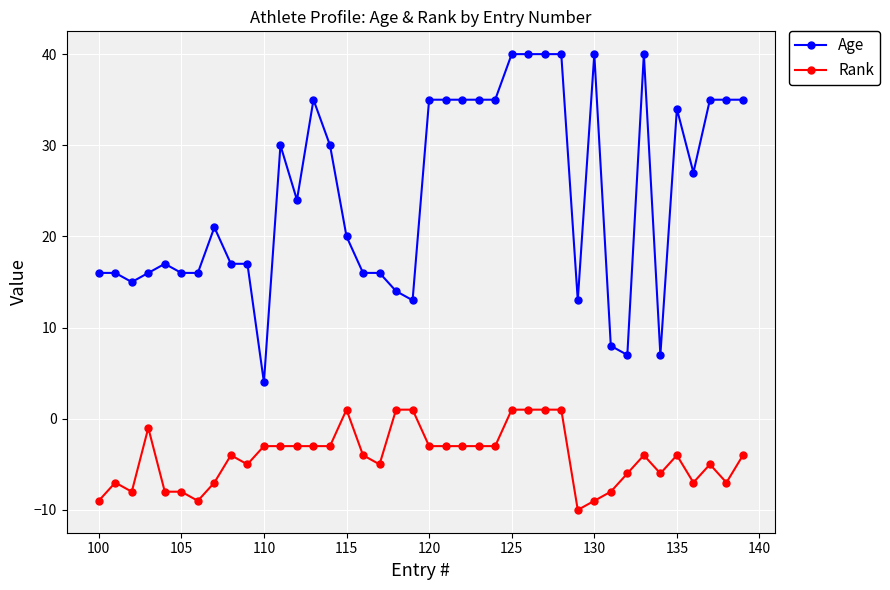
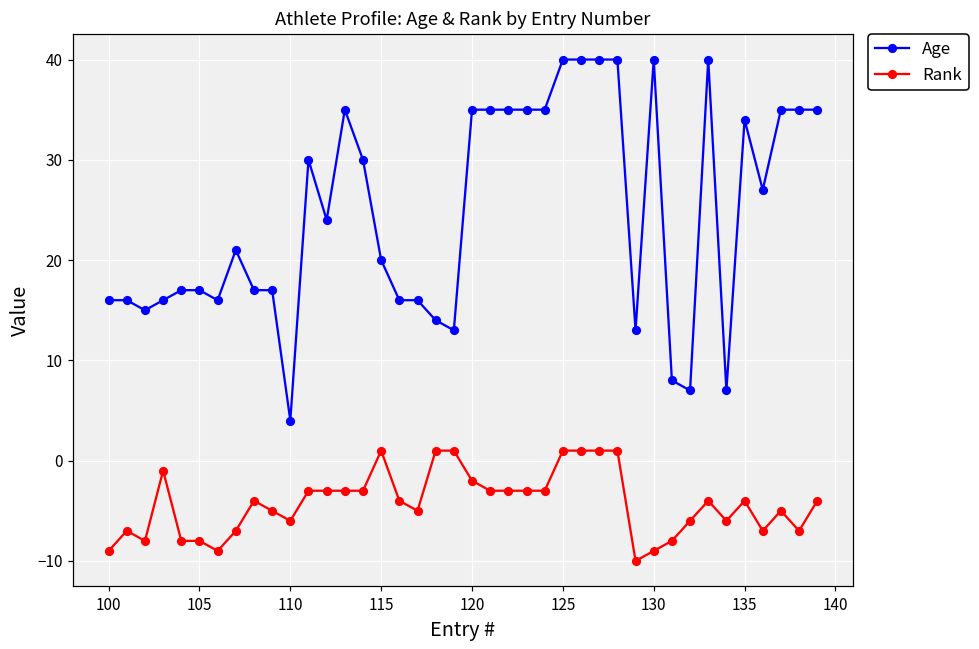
  {
    "Age": {
      "100": 16,
-     "105": 16,
+     "105": 17,
      "110": 4,
      "115": 20,
      "120": 35,
      "125": 40,
      "130": 40,
      "135": 34
    },
    "Rank": {
      "100": -9,
      "105": -8,
-     "110": -3,
+     "110": -6,
      "115": 1,
-     "120": -3,
+     "120": -2,
      "125": 1,
      "130": -9,
      "135": -4
    }
  }
